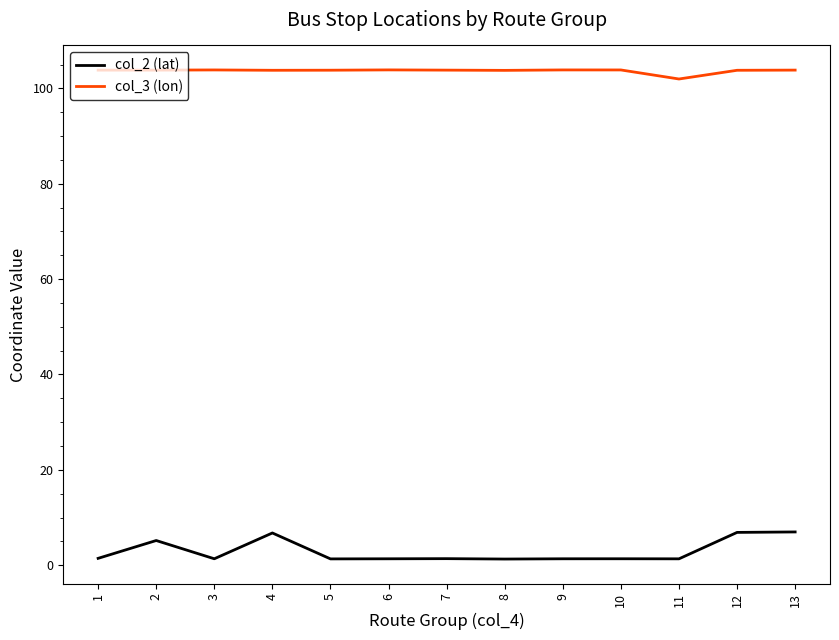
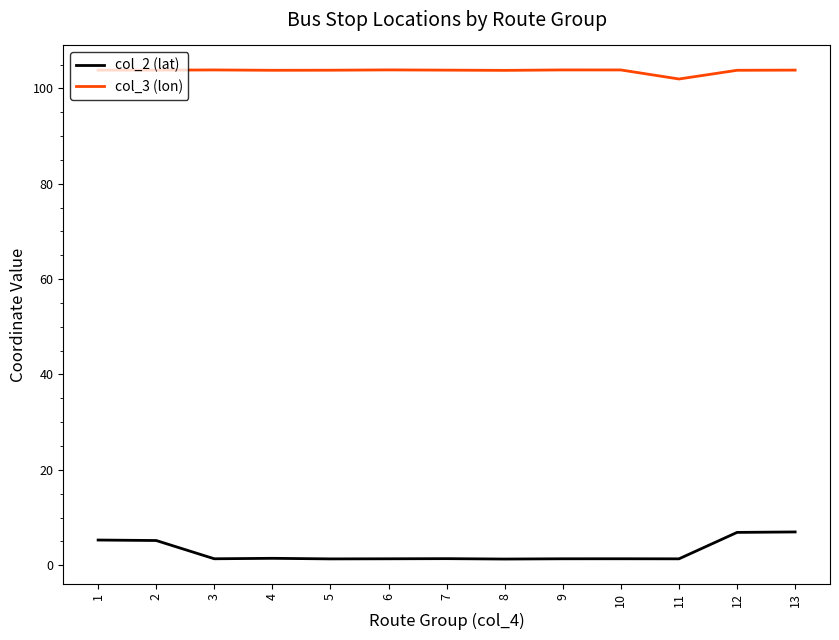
  {
    "col_2 (lat)": {
-     "1": 1,
+     "1": 5,
      "2": 5,
      "3": 1,
-     "4": 7,
+     "4": 1,
      "5": 1,
      "6": 1,
      "7": 1,
      "8": 1,
      "9": 1,
      "10": 1,
      "11": 1,
      "12": 7,
      "13": 7
    },
    "col_3 (lon)": {
      "3": 104,
      "4": 104,
      "5": 104,
      "6": 104,
      "7": 104,
      "8": 104,
      "9": 104,
      "10": 104,
      "11": 102,
      "12": 104,
      "13": 104
    }
  }
